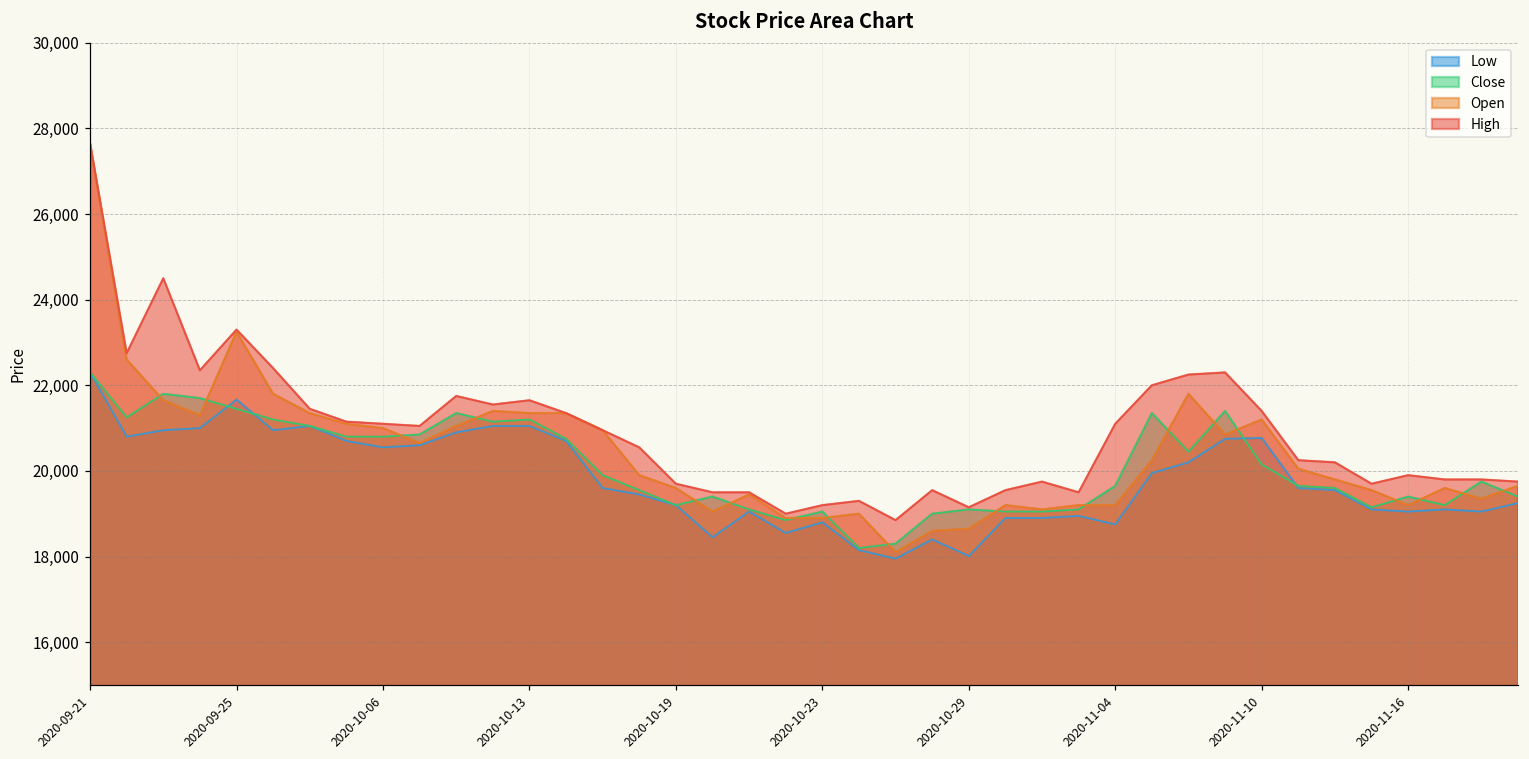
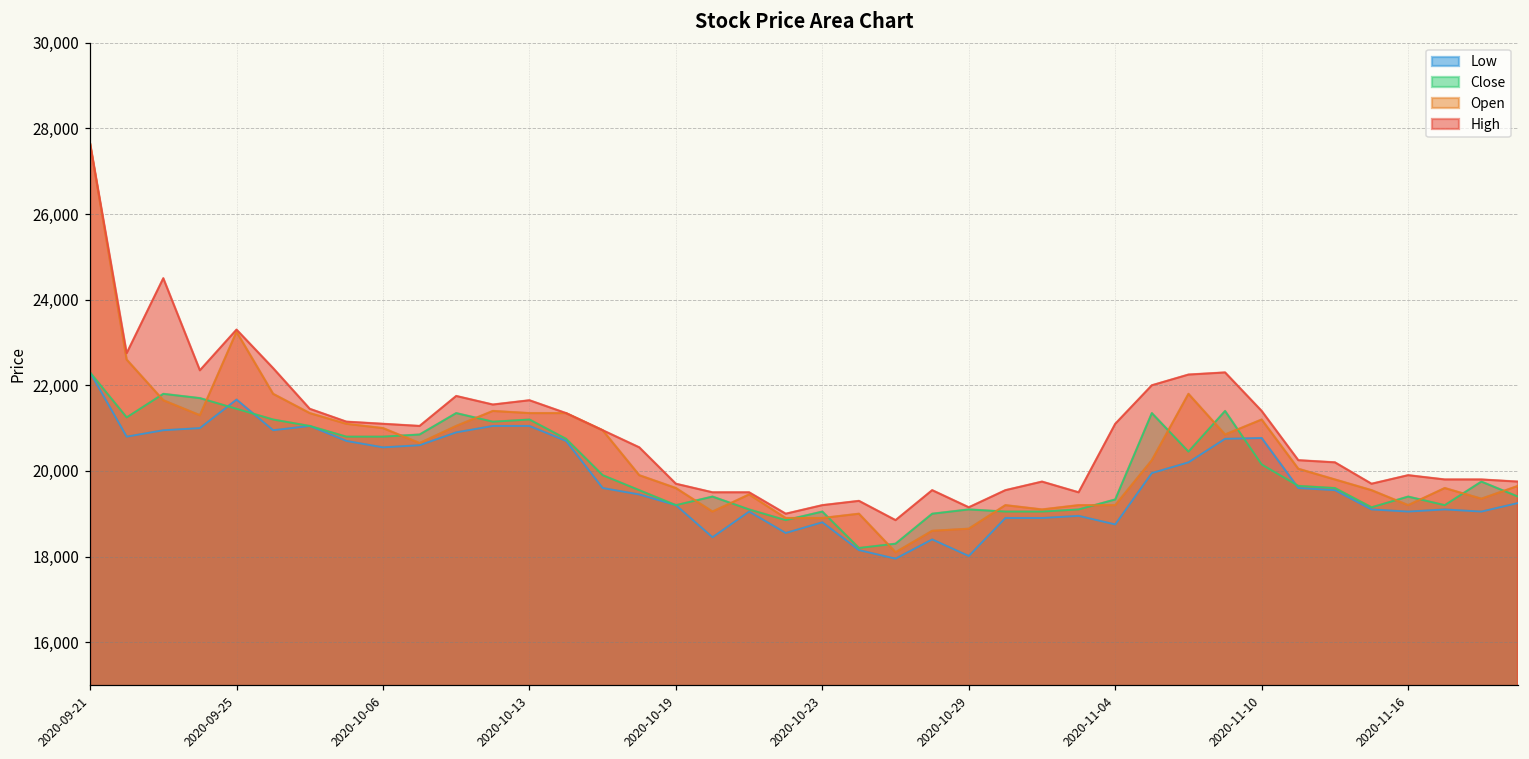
  {
    "Low": {
      "2020-09-25": "21,700",
      "2020-10-06": "20,600",
      "2020-10-13": "21,100",
      "2020-10-23": "18,800",
      "2020-10-29": "18,000",
      "2020-11-04": "18,800",
      "2020-11-10": "20,800",
      "2020-11-16": "19,100"
    },
    "Close": {
      "2020-09-25": "21,500",
      "2020-10-06": "20,800",
      "2020-10-13": "21,200",
      "2020-10-23": "19,100",
-     "2020-11-04": "19,700",
+     "2020-11-04": "19,300",
      "2020-11-10": "20,200",
      "2020-11-16": "19,400"
    }
  }
